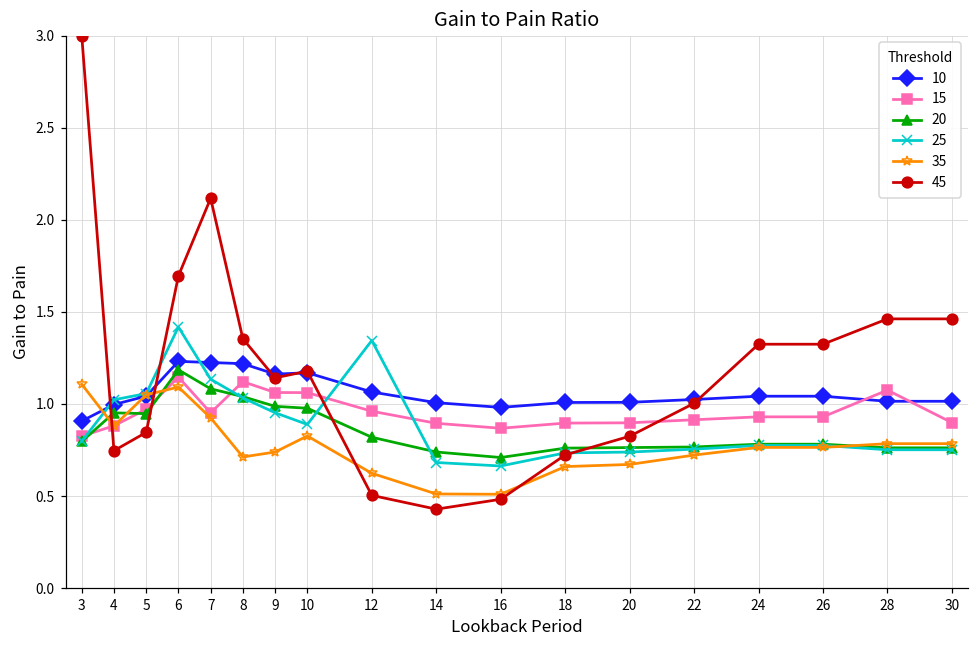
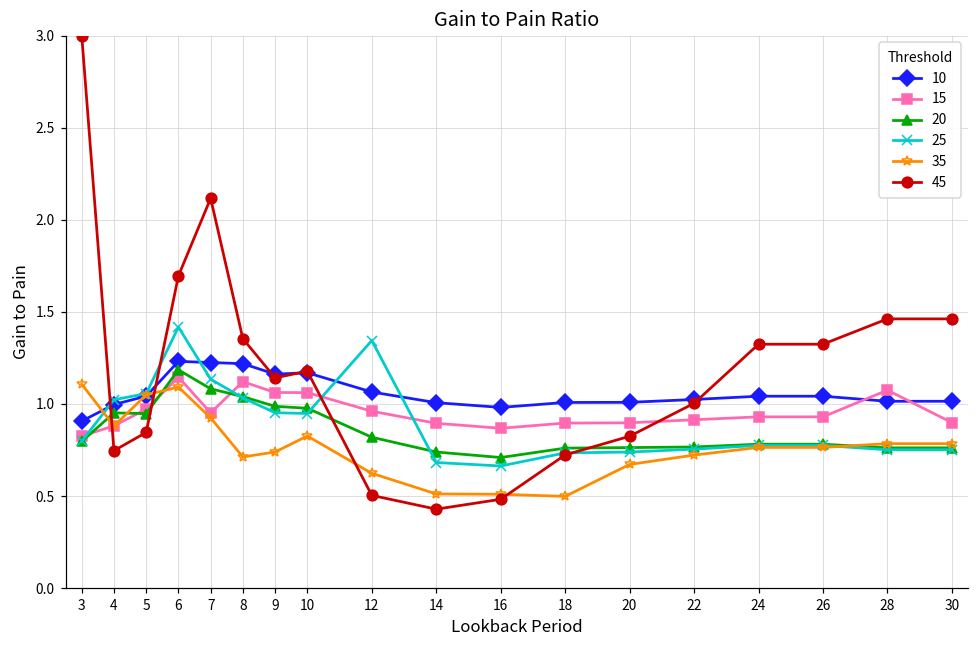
  {
    "10": {
      "3": 0.91,
      "4": 1.00,
      "6": 1.23,
      "7": 1.23,
      "8": 1.22,
      "9": 1.16,
      "12": 1.07,
      "14": 1.01,
      "16": 0.98,
      "18": 1.01,
      "20": 1.01,
      "22": 1.02,
      "24": 1.04,
      "26": 1.04,
      "28": 1.01,
      "30": 1.01
    },
    "15": {
      "3": 0.83,
      "5": 0.97,
      "6": 1.15,
      "7": 0.95,
      "8": 1.12,
      "9": 1.06,
      "10": 1.06,
      "12": 0.96,
      "14": 0.90,
      "16": 0.87,
      "18": 0.90,
      "20": 0.90,
      "22": 0.91,
      "24": 0.93,
      "26": 0.93,
      "28": 1.08,
      "30": 0.90
    },
    "20": {
      "4": 0.95,
      "5": 0.95,
      "6": 1.19,
      "7": 1.08,
      "9": 0.99,
      "10": 0.98,
      "12": 0.82,
      "14": 0.74,
      "16": 0.71,
      "18": 0.76,
      "20": 0.76
    },
    "25": {
      "4": 1.02,
      "6": 1.42,
      "7": 1.13,
      "9": 0.95,
-     "10": 0.89,
+     "10": 0.95,
      "12": 1.34,
      "14": 0.68,
      "16": 0.66,
      "20": 0.74
    },
    "35": {
      "3": 1.11,
      "6": 1.09,
      "7": 0.92,
      "8": 0.71,
      "9": 0.74,
      "10": 0.83,
      "12": 0.62,
      "14": 0.51,
      "16": 0.51,
-     "18": 0.66,
+     "18": 0.50,
      "20": 0.67,
      "22": 0.72,
      "28": 0.78,
      "30": 0.78
    },
    "45": {
      "3": 3.00,
      "4": 0.75,
      "5": 0.85,
      "6": 1.70,
      "7": 2.12,
      "8": 1.35,
      "9": 1.14,
      "12": 0.50,
      "14": 0.43,
      "16": 0.48,
      "20": 0.82,
      "22": 1.00,
      "24": 1.32,
      "26": 1.32,
      "28": 1.46,
      "30": 1.46
    }
  }
